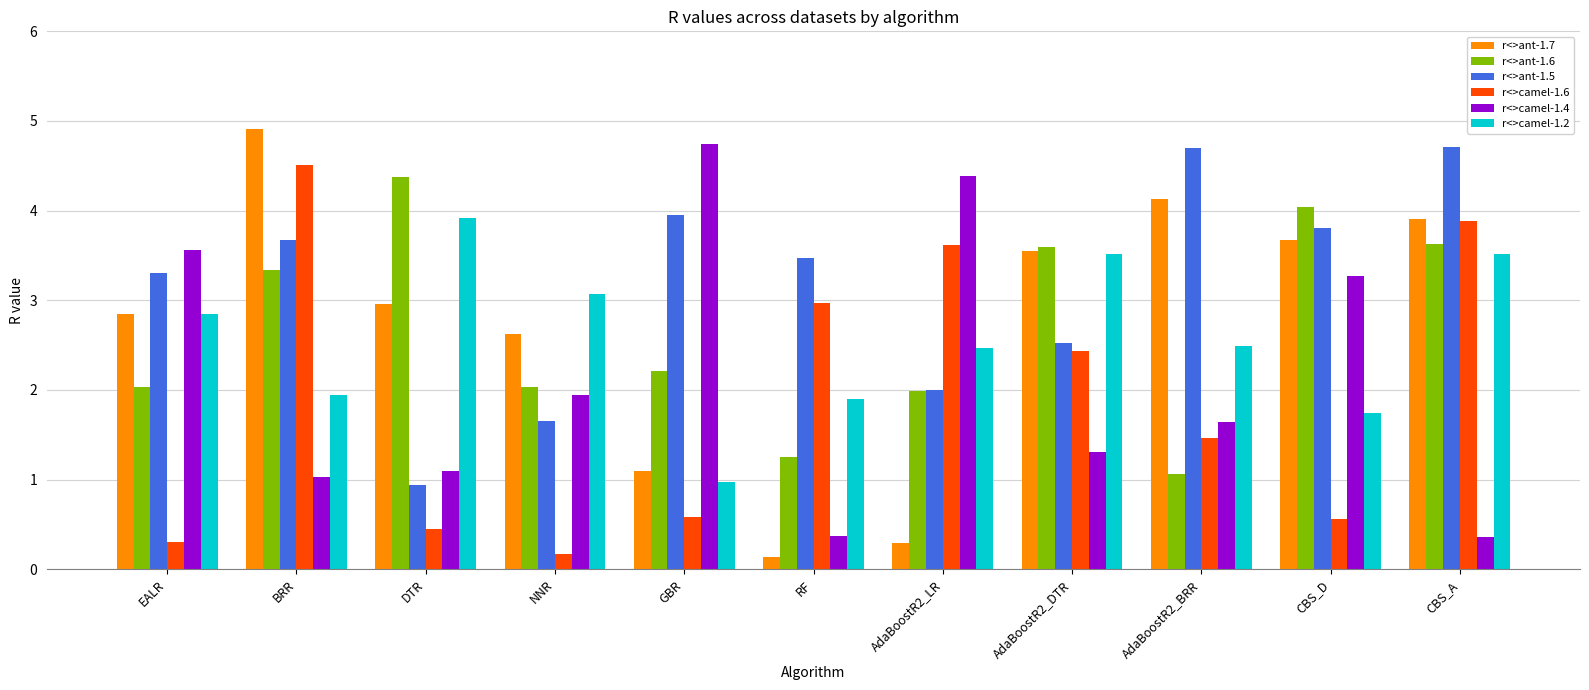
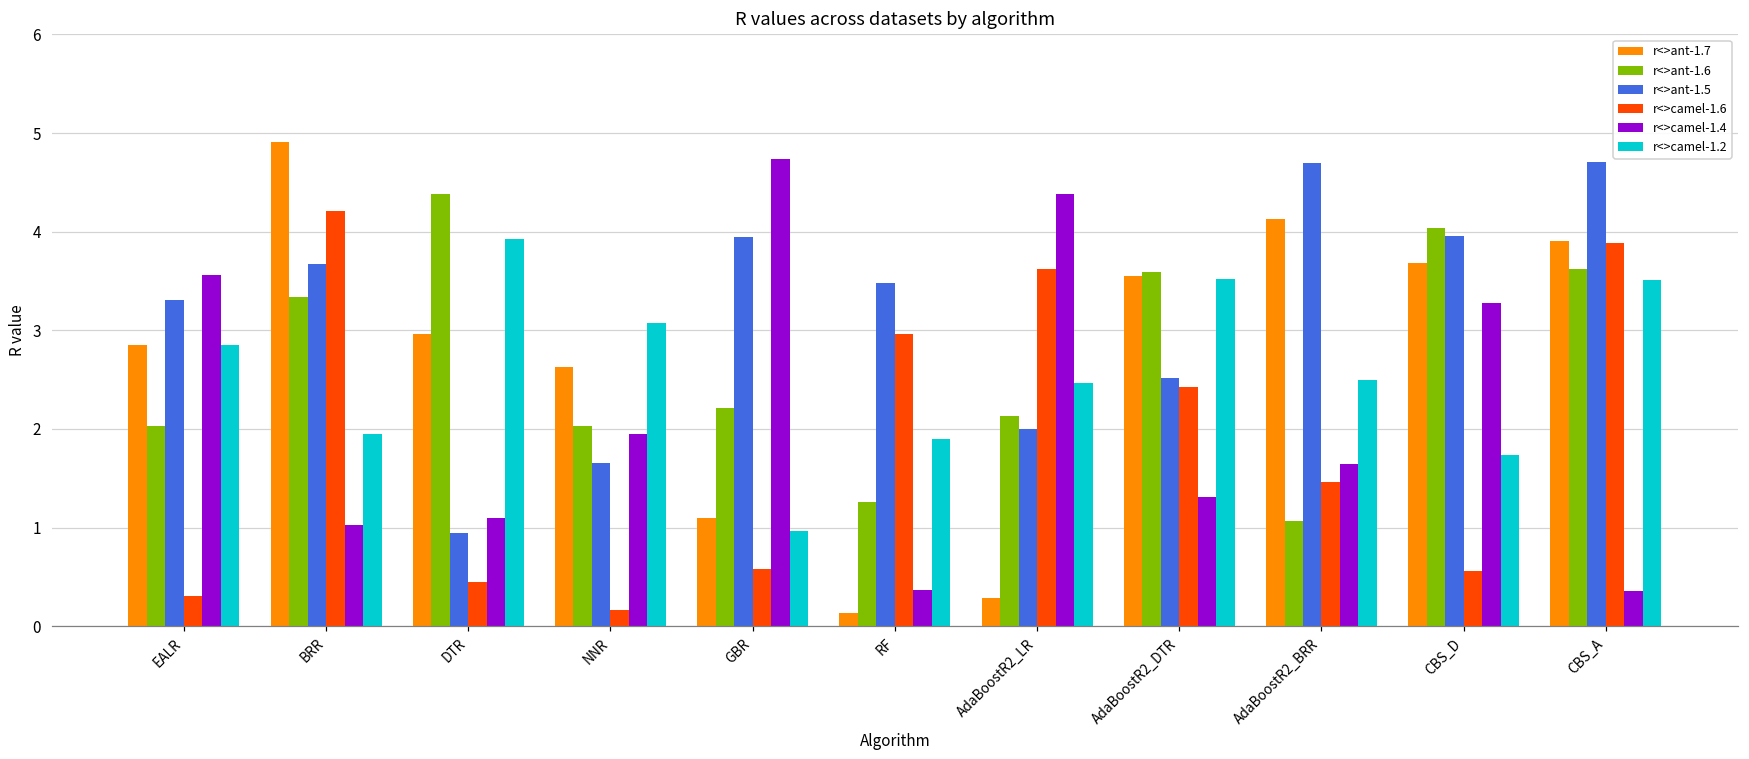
  {
    "r<>ant-1.7": {
      "EALR": 2.8,
      "BRR": 4.9,
      "DTR": 3.0,
      "NNR": 2.6,
      "GBR": 1.1,
      "RF": 0.1,
      "AdaBoostR2_LR": 0.3,
      "AdaBoostR2_DTR": 3.6,
      "AdaBoostR2_BRR": 4.1,
      "CBS_D": 3.7,
      "CBS_A": 3.9
    },
    "r<>ant-1.6": {
      "EALR": 2.0,
      "BRR": 3.3,
      "DTR": 4.4,
      "NNR": 2.0,
      "GBR": 2.2,
      "RF": 1.3,
-     "AdaBoostR2_LR": 2.0,
+     "AdaBoostR2_LR": 2.1,
      "AdaBoostR2_DTR": 3.6,
      "AdaBoostR2_BRR": 1.1,
      "CBS_D": 4.0,
      "CBS_A": 3.6
    },
    "r<>ant-1.5": {
      "EALR": 3.3,
      "BRR": 3.7,
      "DTR": 0.9,
      "NNR": 1.7,
      "GBR": 4.0,
      "RF": 3.5,
      "AdaBoostR2_LR": 2.0,
      "AdaBoostR2_DTR": 2.5,
      "AdaBoostR2_BRR": 4.7,
-     "CBS_D": 3.8,
+     "CBS_D": 4.0,
      "CBS_A": 4.7
    },
    "r<>camel-1.6": {
      "EALR": 0.3,
-     "BRR": 4.5,
+     "BRR": 4.2,
      "DTR": 0.5,
      "NNR": 0.2,
      "GBR": 0.6,
      "RF": 3.0,
      "AdaBoostR2_LR": 3.6,
      "AdaBoostR2_DTR": 2.4,
      "AdaBoostR2_BRR": 1.5,
      "CBS_D": 0.6,
      "CBS_A": 3.9
    },
    "r<>camel-1.4": {
      "EALR": 3.6,
      "BRR": 1.0,
      "DTR": 1.1,
      "NNR": 1.9,
      "GBR": 4.7,
      "RF": 0.4,
      "AdaBoostR2_LR": 4.4,
      "AdaBoostR2_DTR": 1.3,
      "AdaBoostR2_BRR": 1.6,
      "CBS_D": 3.3,
      "CBS_A": 0.4
    },
    "r<>camel-1.2": {
      "EALR": 2.8,
      "BRR": 1.9,
      "DTR": 3.9,
      "NNR": 3.1,
      "GBR": 1.0,
      "RF": 1.9,
      "AdaBoostR2_LR": 2.5,
      "AdaBoostR2_DTR": 3.5,
      "AdaBoostR2_BRR": 2.5,
      "CBS_D": 1.7,
      "CBS_A": 3.5
    }
  }
